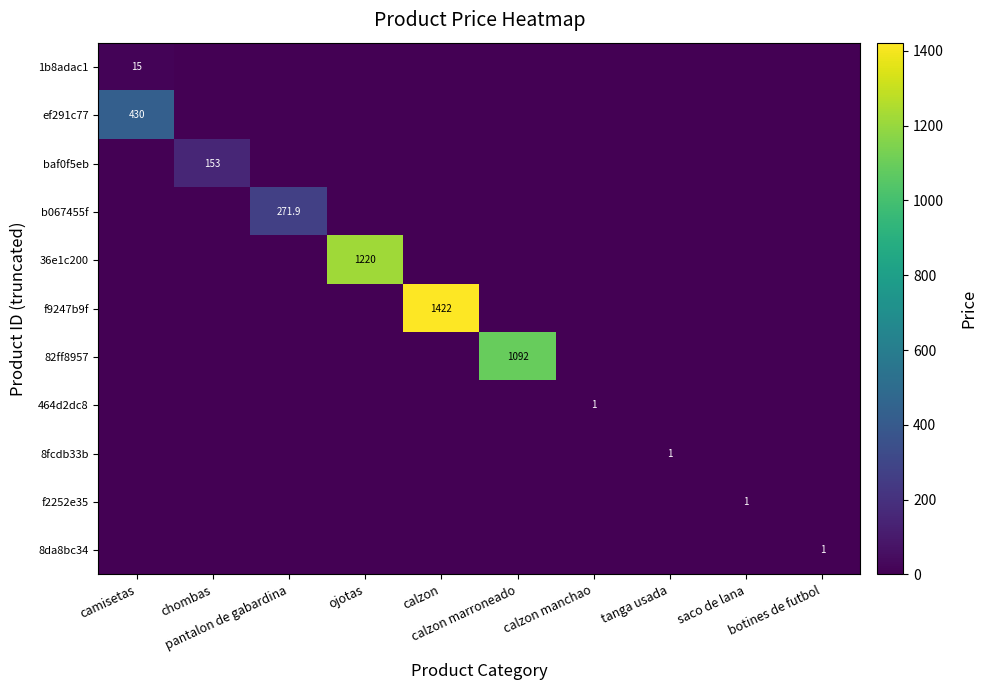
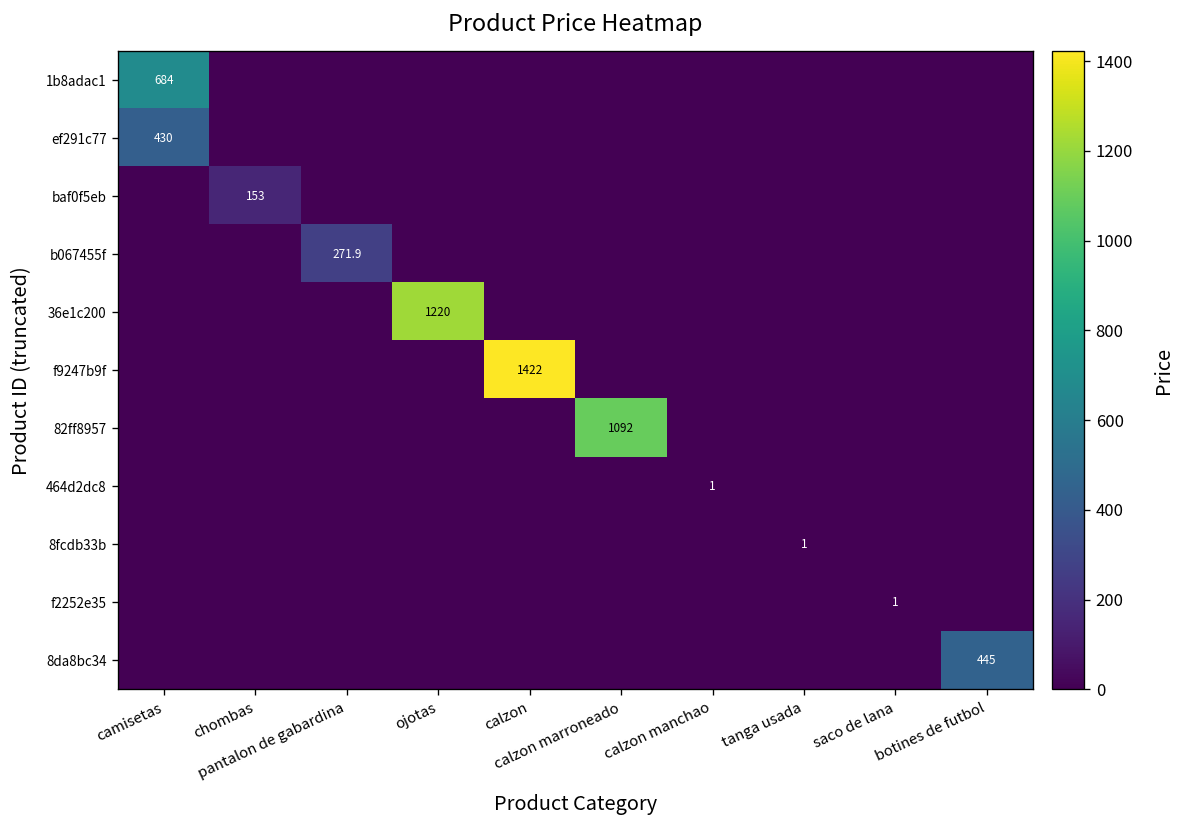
  {
    "1b8adac1": {
-     "camisetas": 15
+     "camisetas": 684
    },
    "ef291c77": {
      "camisetas": 430
    },
    "baf0f5eb": {
      "chombas": 153
    },
    "b067455f": {
      "pantalon de gabardina": 271.9
    },
    "36e1c200": {
      "ojotas": 1220
    },
    "f9247b9f": {
      "calzon": 1422
    },
    "82ff8957": {
      "calzon marroneado": 1092
    },
    "464d2dc8": {
      "calzon manchao": 1
    },
    "8fcdb33b": {
      "tanga usada": 1
    },
    "f2252e35": {
      "saco de lana": 1
    },
    "8da8bc34": {
-     "botines de futbol": 1
+     "botines de futbol": 445
    }
  }
